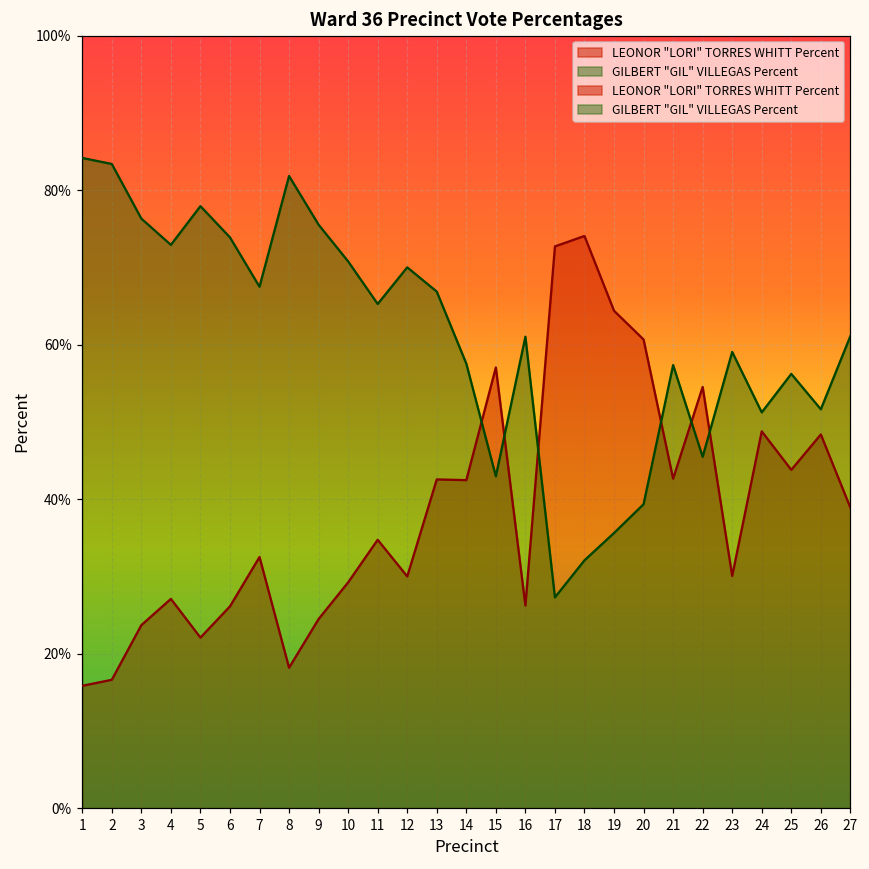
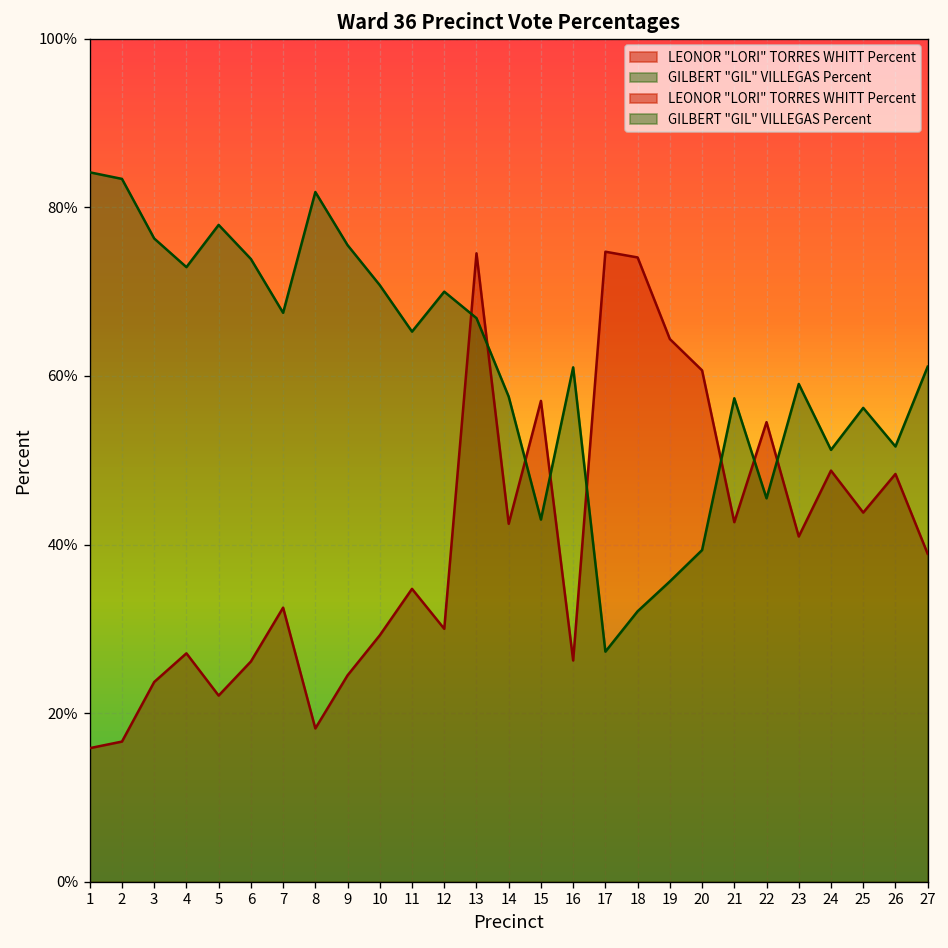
  {
    "LEONOR \"LORI\" TORRES WHITT Percent": {
      "1": "16%",
      "2": "17%",
      "3": "24%",
      "4": "27%",
      "5": "22%",
      "6": "26%",
      "7": "33%",
      "8": "18%",
      "9": "24%",
      "10": "29%",
      "11": "35%",
      "12": "30%",
-     "13": "43%",
+     "13": "75%",
      "14": "42%",
      "15": "57%",
      "16": "26%",
-     "17": "73%",
+     "17": "75%",
      "18": "74%",
      "19": "64%",
      "20": "61%",
      "21": "43%",
      "22": "55%",
-     "23": "30%",
+     "23": "41%",
      "24": "49%",
      "25": "44%",
      "26": "48%",
      "27": "39%"
    },
    "GILBERT \"GIL\" VILLEGAS Percent": {
      "1": "84%",
      "2": "83%",
      "3": "76%",
      "4": "73%",
      "5": "78%",
      "6": "74%",
      "7": "67%",
      "8": "82%",
      "9": "76%",
      "10": "71%",
      "11": "65%",
      "12": "70%",
      "13": "67%",
      "14": "58%",
      "15": "43%",
      "16": "61%",
      "17": "27%",
      "18": "32%",
      "19": "36%",
      "20": "39%",
      "21": "57%",
      "22": "45%",
      "23": "59%",
      "24": "51%",
      "25": "56%",
      "26": "52%",
      "27": "61%"
    }
  }
